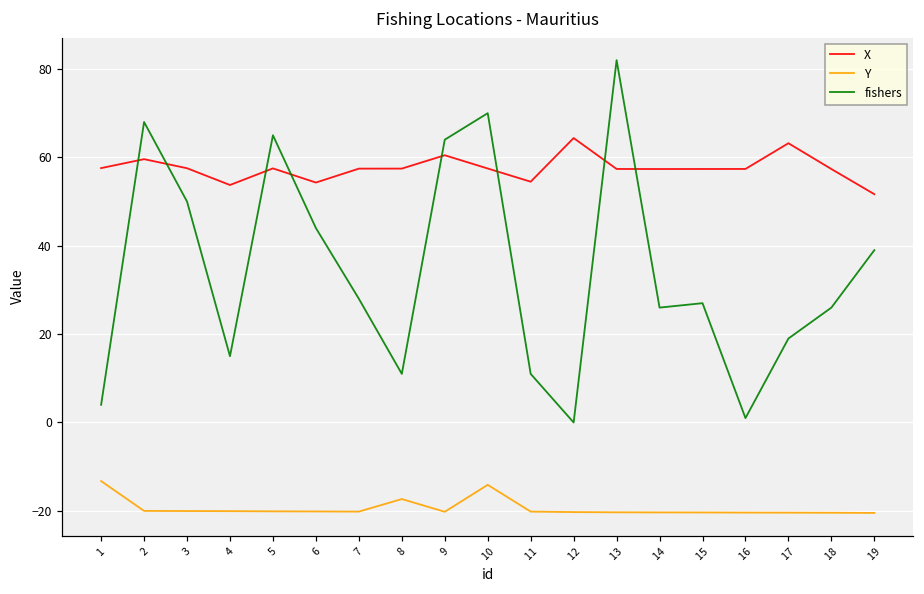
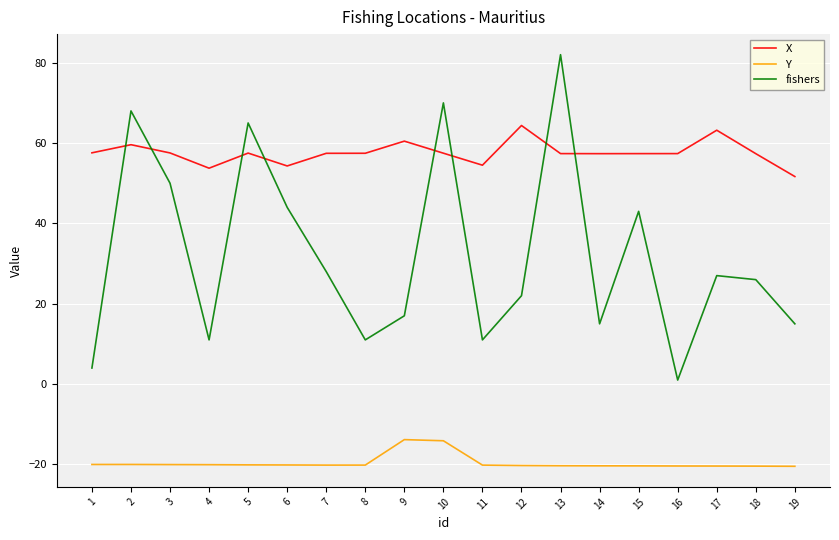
  {
    "X": {
      "1": 58,
      "2": 60,
      "3": 58,
      "4": 54,
      "5": 58,
      "6": 54,
      "7": 57,
      "8": 57,
      "9": 60,
      "10": 57,
      "11": 54,
      "12": 64,
      "13": 57,
      "14": 57,
      "15": 57,
      "16": 57,
      "17": 63,
      "18": 57,
      "19": 52
    },
    "Y": {
-     "1": -13,
+     "1": -20,
      "2": -20,
      "3": -20,
      "4": -20,
      "5": -20,
      "6": -20,
      "7": -20,
-     "8": -17,
-     "9": -20,
+     "8": -20,
+     "9": -14,
      "10": -14,
      "11": -20,
      "12": -20,
      "13": -20,
      "14": -20,
      "15": -20,
      "16": -20,
      "17": -20,
      "18": -20,
      "19": -20
    },
    "fishers": {
      "1": 4,
      "2": 68,
      "3": 50,
-     "4": 15,
+     "4": 11,
      "5": 65,
      "6": 44,
      "7": 28,
      "8": 11,
-     "9": 64,
+     "9": 17,
      "10": 70,
      "11": 11,
-     "12": 0,
+     "12": 22,
      "13": 82,
-     "14": 26,
-     "15": 27,
+     "14": 15,
+     "15": 43,
      "16": 1,
-     "17": 19,
+     "17": 27,
      "18": 26,
-     "19": 39
+     "19": 15
    }
  }
